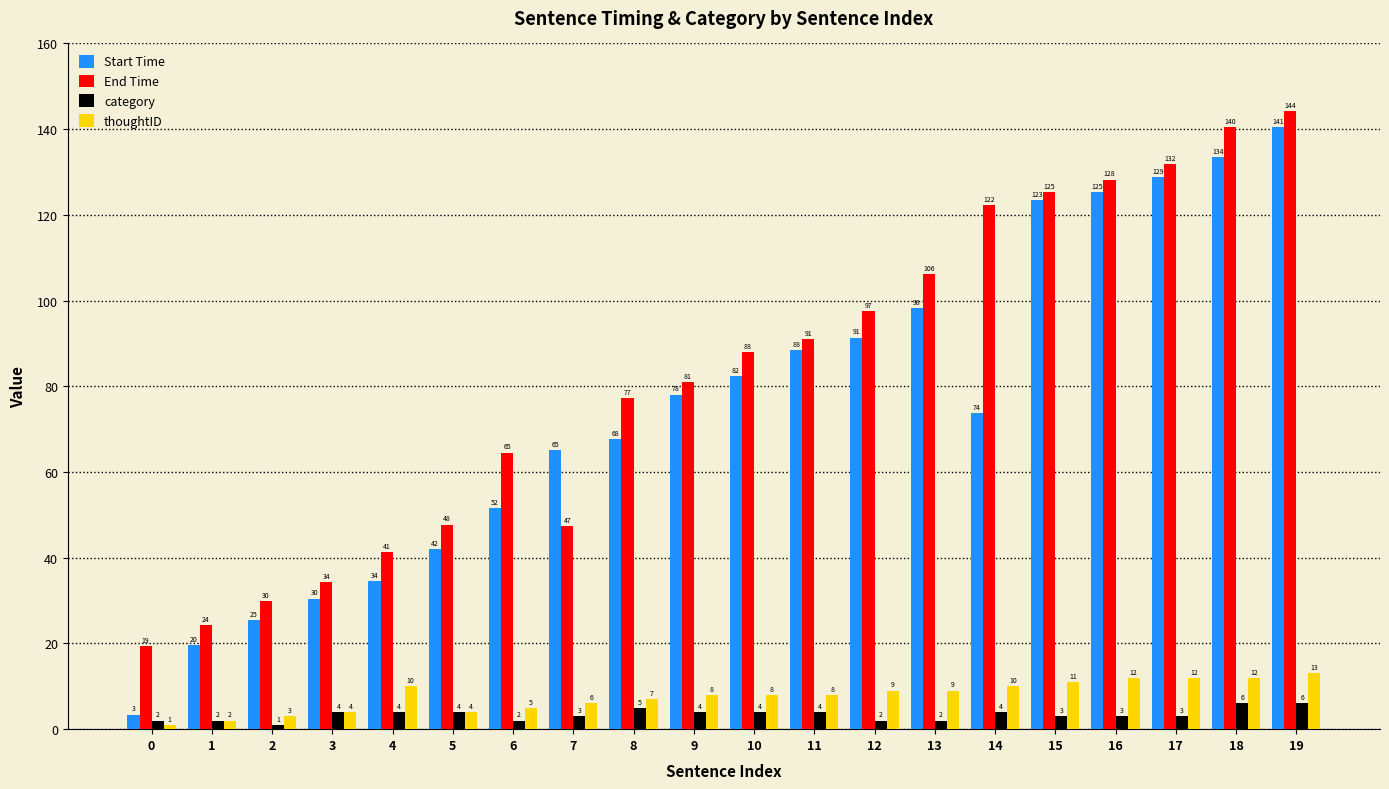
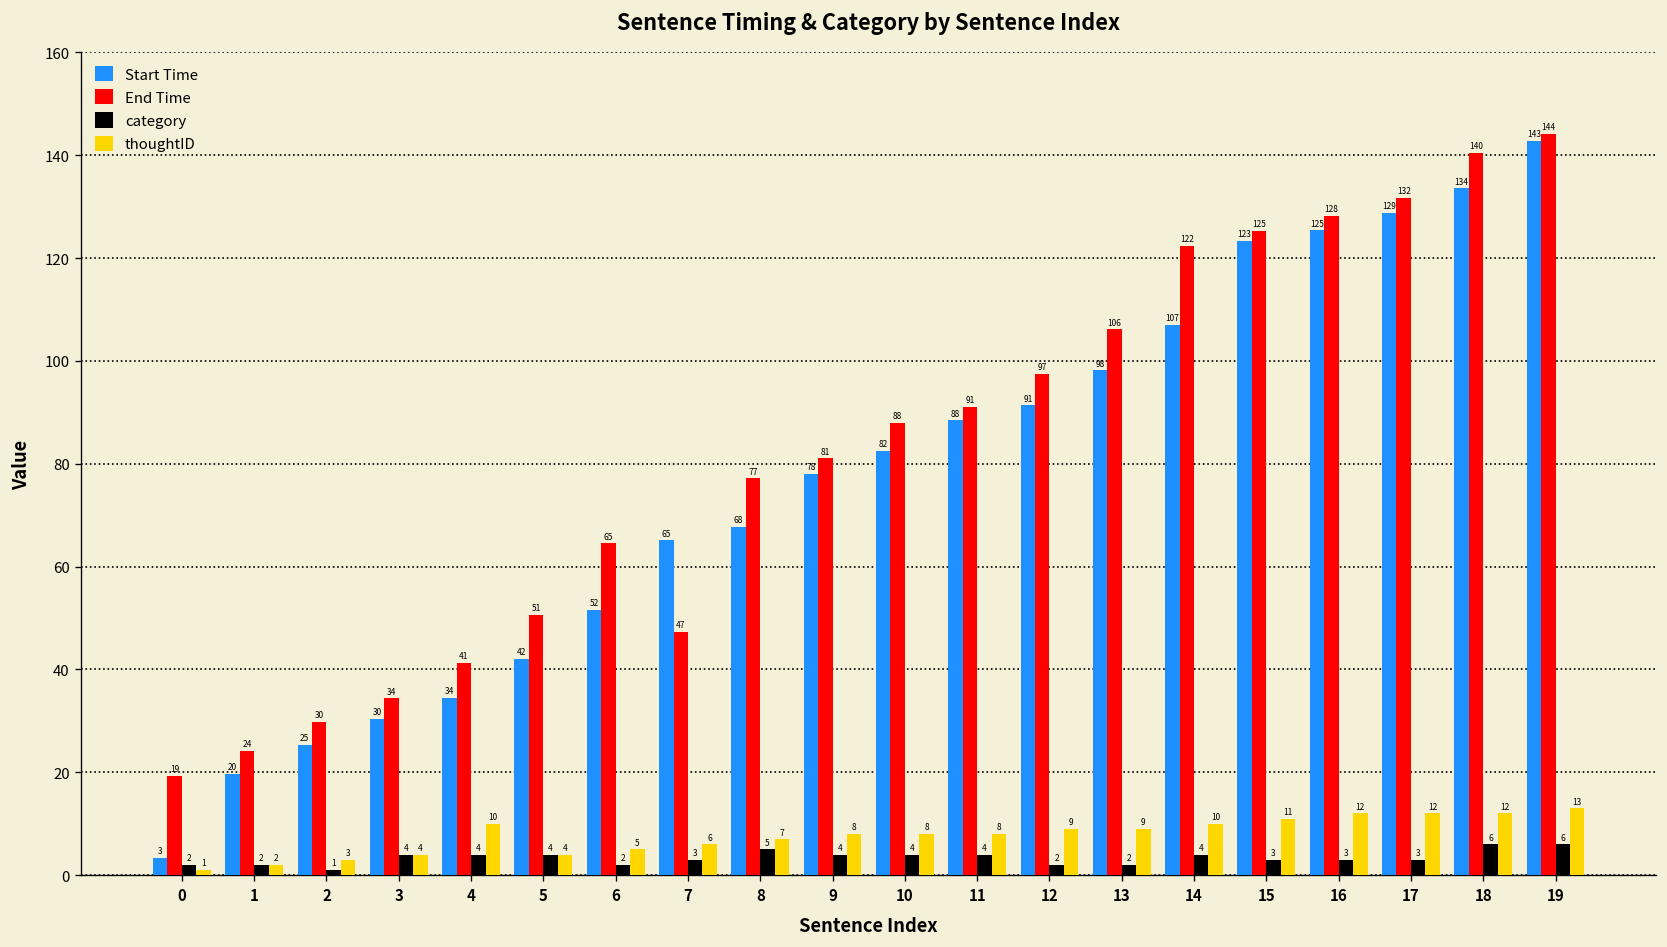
  {
    "Start Time": {
      "0": 3,
      "1": 20,
      "2": 25,
      "3": 30,
      "4": 34,
      "5": 42,
      "6": 52,
      "7": 65,
      "8": 68,
      "9": 78,
      "10": 82,
      "11": 88,
      "12": 91,
      "13": 98,
-     "14": 74,
+     "14": 107,
      "15": 123,
      "16": 125,
      "17": 129,
      "18": 134,
-     "19": 141
+     "19": 143
    },
    "End Time": {
      "0": 19,
      "1": 24,
      "2": 30,
      "3": 34,
      "4": 41,
-     "5": 48,
+     "5": 51,
      "6": 65,
      "7": 47,
      "8": 77,
      "9": 81,
      "10": 88,
      "11": 91,
      "12": 97,
      "13": 106,
      "14": 122,
      "15": 125,
      "16": 128,
      "17": 132,
      "18": 140,
      "19": 144
    },
    "category": {
      "0": 2,
      "1": 2,
      "2": 1,
      "3": 4,
      "4": 4,
      "5": 4,
      "6": 2,
      "7": 3,
      "8": 5,
      "9": 4,
      "10": 4,
      "11": 4,
      "12": 2,
      "13": 2,
      "14": 4,
      "15": 3,
      "16": 3,
      "17": 3,
      "18": 6,
      "19": 6
    },
    "thoughtID": {
      "0": 1,
      "1": 2,
      "2": 3,
      "3": 4,
      "4": 10,
      "5": 4,
      "6": 5,
      "7": 6,
      "8": 7,
      "9": 8,
      "10": 8,
      "11": 8,
      "12": 9,
      "13": 9,
      "14": 10,
      "15": 11,
      "16": 12,
      "17": 12,
      "18": 12,
      "19": 13
    }
  }
